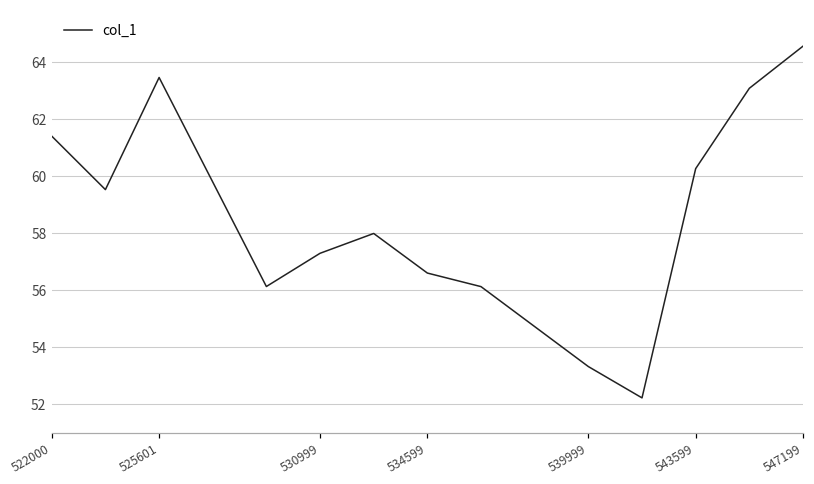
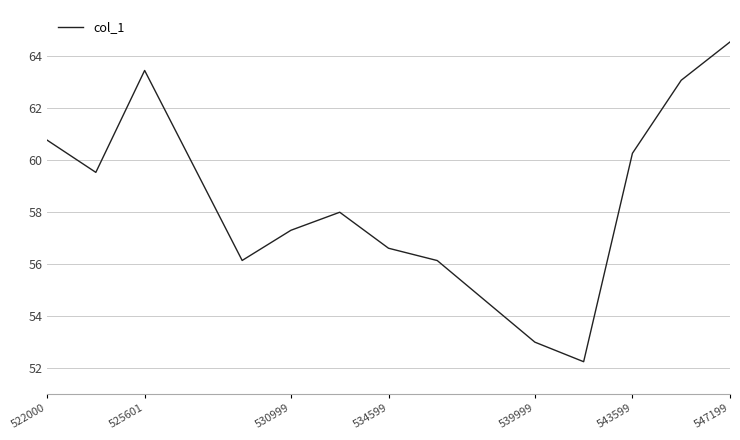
  {
-   "522000": 61.4,
+   "522000": 60.8,
    "525601": 63.5,
    "530999": 57.3,
    "534599": 56.6,
-   "539999": 53.3,
+   "539999": 53.0,
    "543599": 60.3,
    "547199": 64.6
  }
